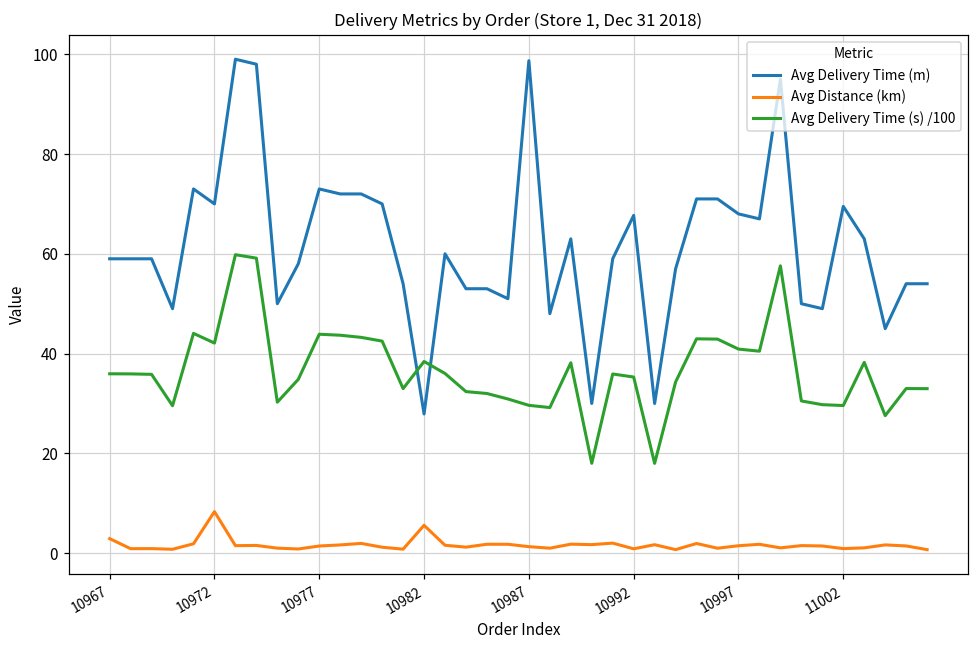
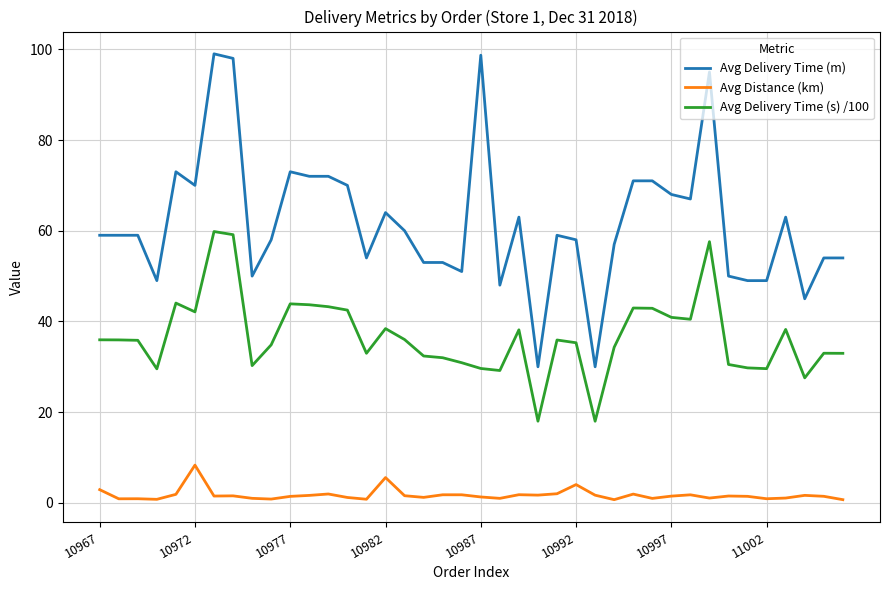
  {
    "Avg Delivery Time (m)": {
      "10967": 59,
      "10972": 70,
      "10977": 73,
-     "10982": 28,
+     "10982": 64,
      "10987": 99,
-     "10992": 68,
+     "10992": 58,
      "10997": 68,
-     "11002": 70
+     "11002": 49
    },
    "Avg Distance (km)": {
      "10967": 3,
      "10972": 8,
      "10977": 1,
      "10982": 6,
      "10987": 1,
-     "10992": 1,
+     "10992": 4,
      "10997": 1,
      "11002": 1
    },
    "Avg Delivery Time (s) /100": {
      "10967": 36,
      "10972": 42,
      "10977": 44,
      "10982": 38,
      "10987": 30,
      "10992": 35,
      "10997": 41,
      "11002": 30
    }
  }
